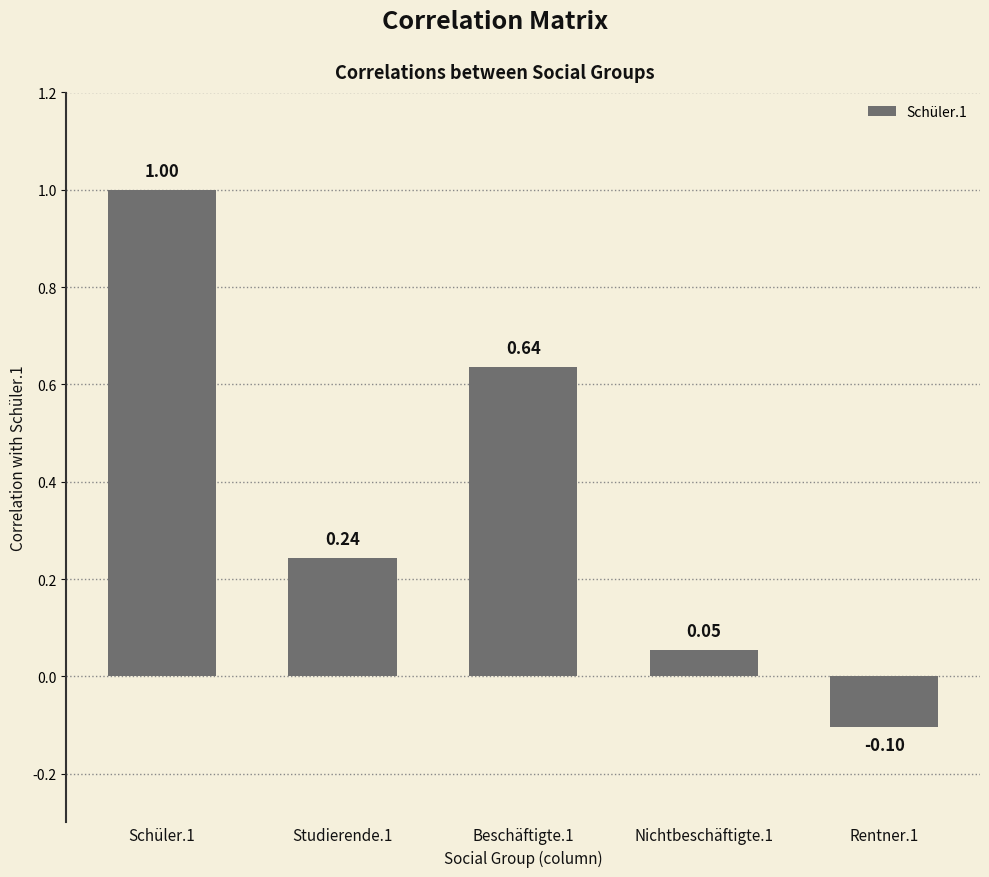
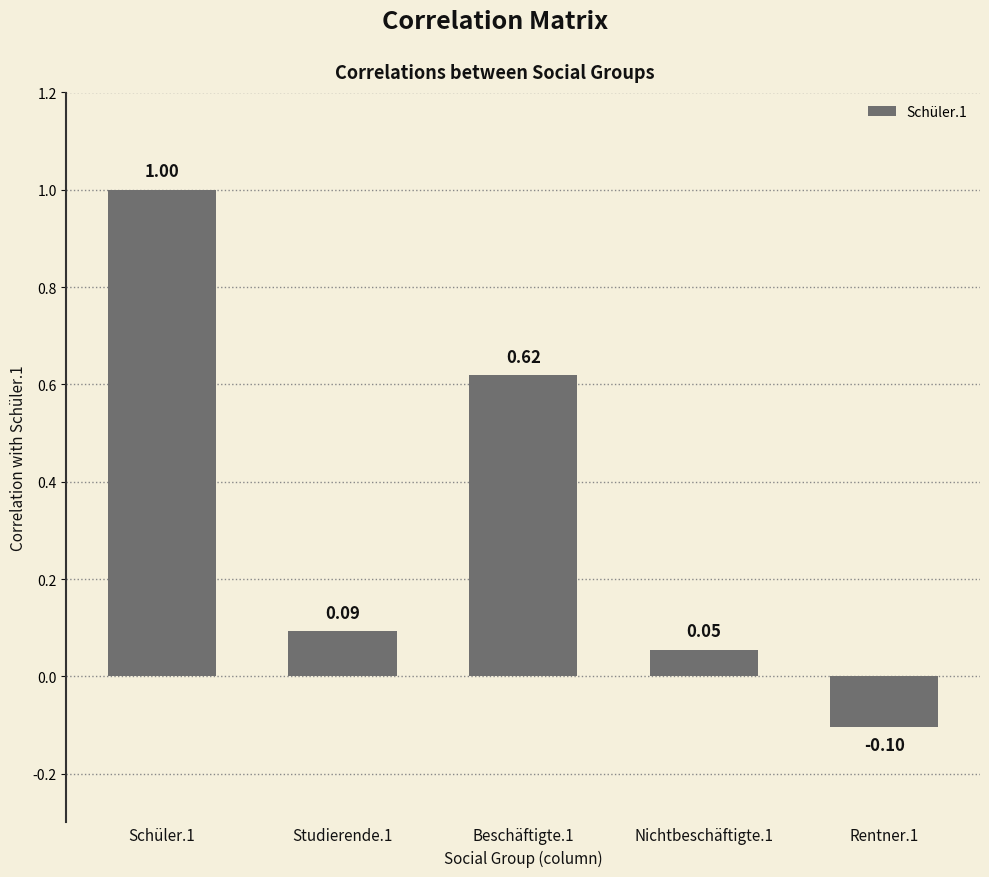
  {
    "Schüler.1": 1.00,
-   "Studierende.1": 0.24,
-   "Beschäftigte.1": 0.64,
+   "Studierende.1": 0.09,
+   "Beschäftigte.1": 0.62,
    "Nichtbeschäftigte.1": 0.05,
    "Rentner.1": -0.10
  }
